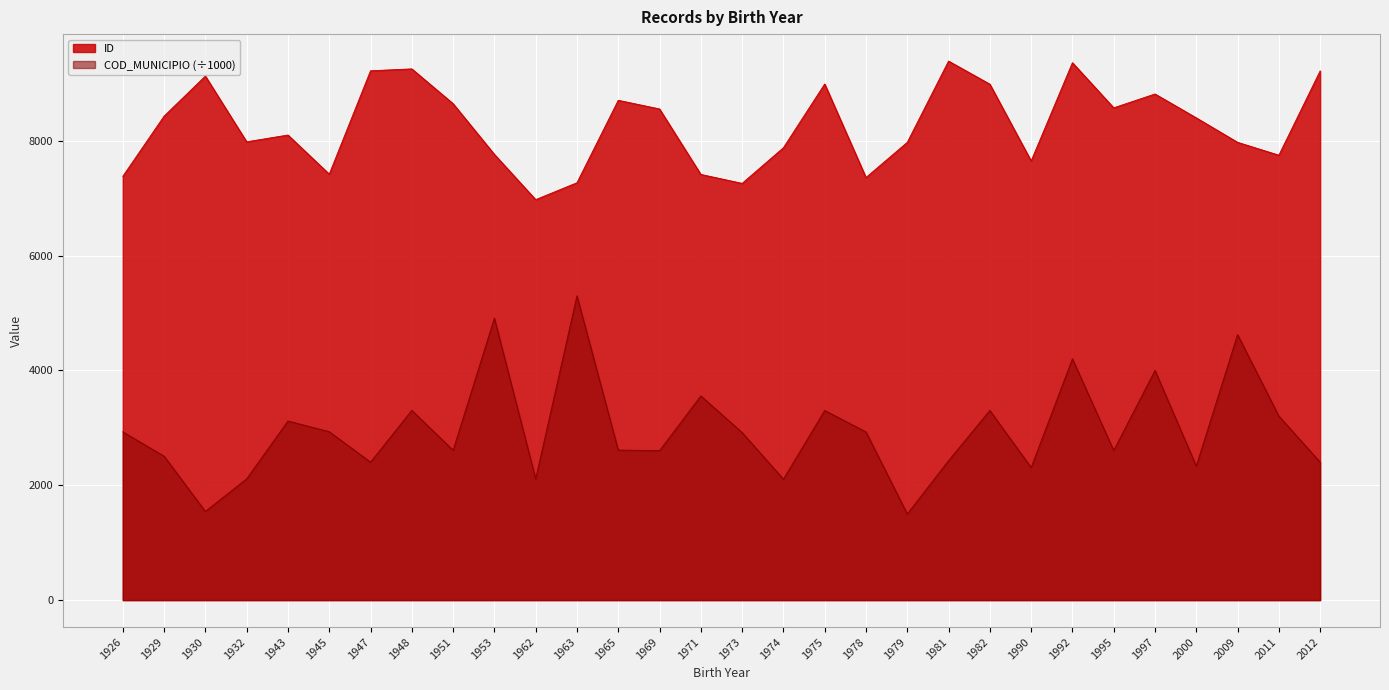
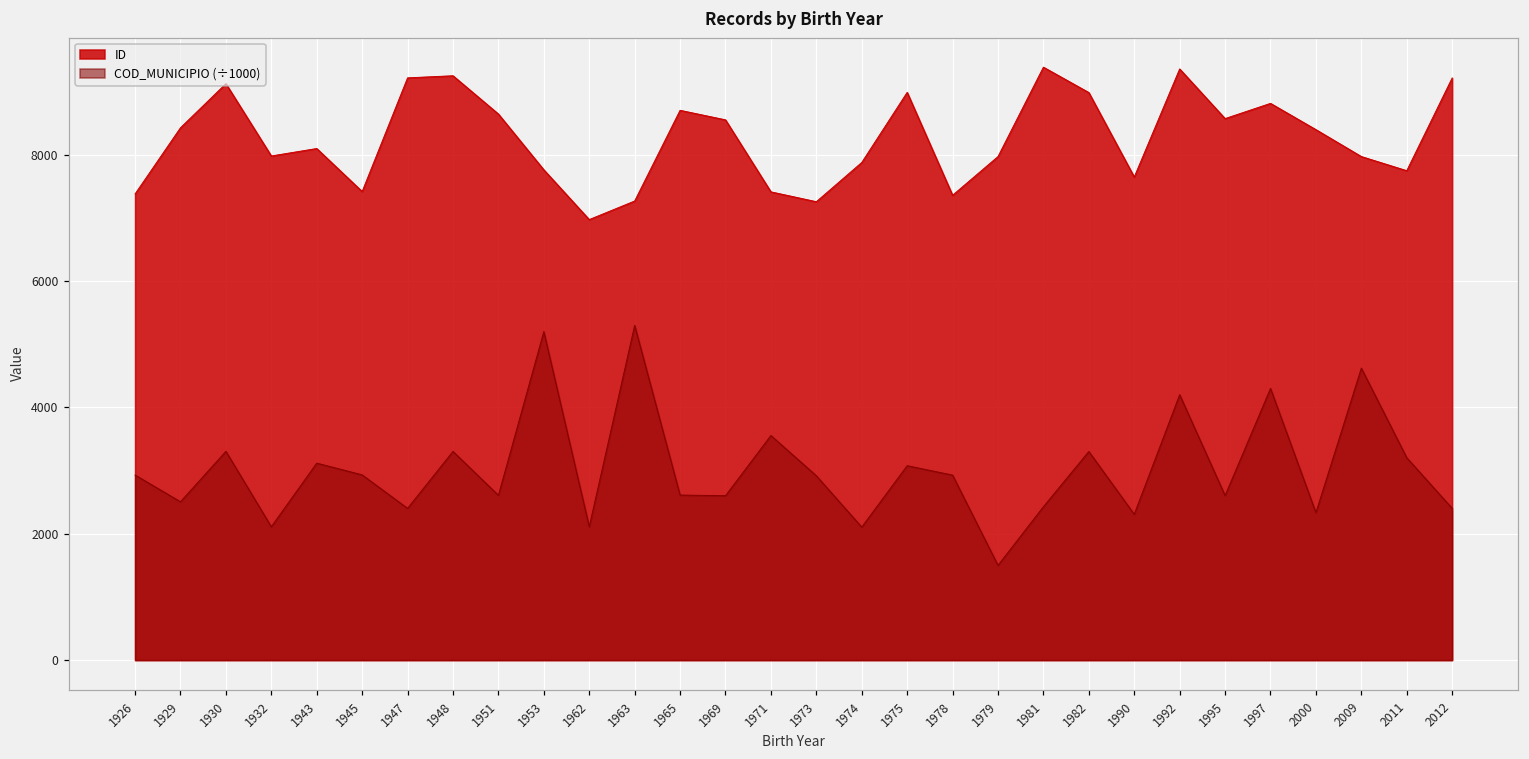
  {
    "ID": {
      "1926": 7400,
      "1929": 8400,
      "1930": 9100,
      "1932": 8000,
      "1943": 8100,
      "1945": 7400,
      "1947": 9200,
      "1948": 9300,
      "1951": 8600,
      "1953": 7800,
      "1962": 7000,
      "1963": 7300,
      "1965": 8700,
      "1969": 8600,
      "1971": 7400,
      "1973": 7300,
      "1974": 7900,
      "1975": 9000,
      "1978": 7400,
      "1979": 8000,
      "1981": 9400,
      "1982": 9000,
      "1990": 7600,
      "1992": 9400,
      "1995": 8600,
      "1997": 8800,
      "2000": 8400,
      "2009": 8000,
      "2011": 7700,
      "2012": 9200
    },
    "COD_MUNICIPIO (÷1000)": {
      "1926": 2900,
      "1929": 2500,
-     "1930": 1500,
+     "1930": 3300,
      "1932": 2100,
      "1943": 3100,
      "1945": 2900,
      "1947": 2400,
      "1948": 3300,
      "1951": 2600,
-     "1953": 4900,
+     "1953": 5200,
      "1962": 2100,
      "1963": 5300,
      "1965": 2600,
      "1969": 2600,
      "1971": 3600,
      "1973": 2900,
      "1974": 2100,
-     "1975": 3300,
+     "1975": 3100,
      "1978": 2900,
      "1979": 1500,
      "1981": 2400,
      "1982": 3300,
      "1990": 2300,
      "1992": 4200,
      "1995": 2600,
-     "1997": 4000,
+     "1997": 4300,
      "2000": 2300,
      "2009": 4600,
      "2011": 3200,
      "2012": 2400
    }
  }
